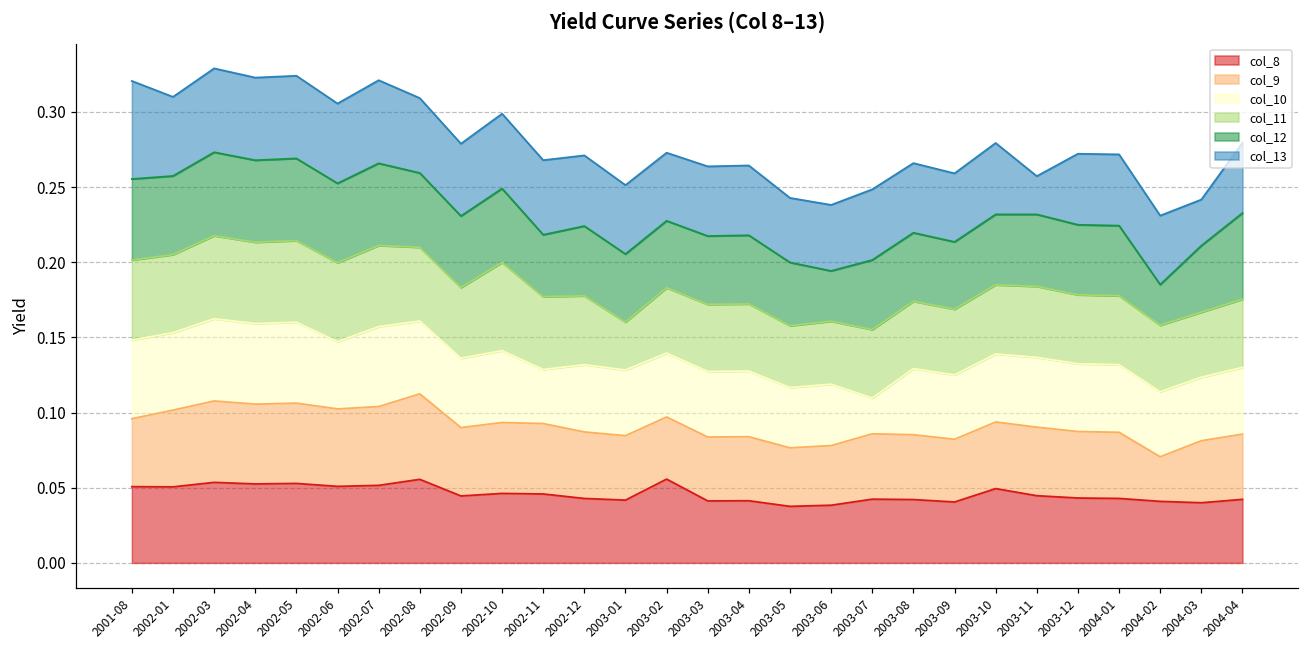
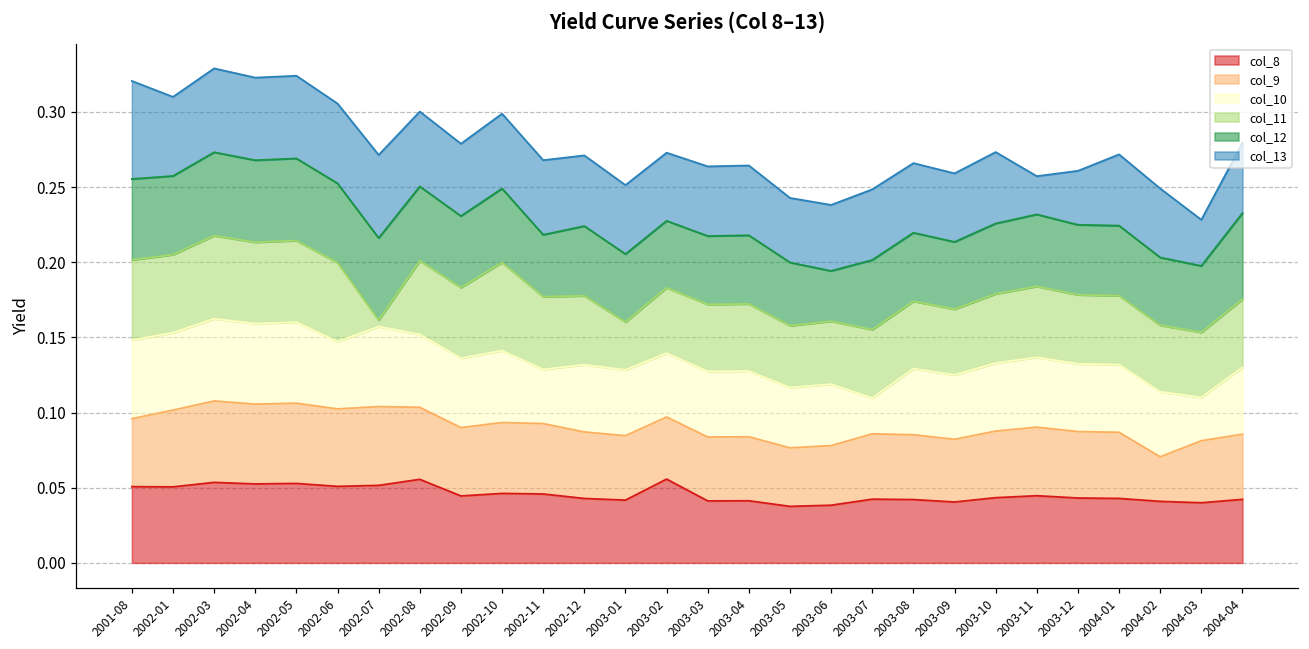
  {
    "col_8": {
      "2001-08": 0.051,
      "2002-01": 0.051,
      "2002-03": 0.054,
      "2002-04": 0.053,
      "2002-05": 0.053,
      "2002-06": 0.051,
      "2002-07": 0.052,
      "2002-08": 0.056,
      "2002-09": 0.045,
      "2002-10": 0.046,
      "2002-11": 0.046,
      "2002-12": 0.043,
      "2003-01": 0.042,
      "2003-02": 0.056,
      "2003-03": 0.041,
      "2003-04": 0.041,
      "2003-05": 0.038,
      "2003-06": 0.038,
      "2003-07": 0.042,
      "2003-08": 0.042,
      "2003-09": 0.040,
-     "2003-10": 0.049,
+     "2003-10": 0.043,
      "2003-11": 0.045,
      "2003-12": 0.043,
      "2004-01": 0.043,
      "2004-02": 0.041,
      "2004-03": 0.040,
      "2004-04": 0.042
    },
    "col_9": {
      "2001-08": 0.045,
      "2002-01": 0.051,
      "2002-03": 0.054,
      "2002-04": 0.053,
      "2002-05": 0.053,
      "2002-06": 0.052,
      "2002-07": 0.052,
-     "2002-08": 0.057,
+     "2002-08": 0.048,
      "2002-09": 0.045,
      "2002-10": 0.047,
      "2002-11": 0.047,
      "2002-12": 0.044,
      "2003-01": 0.043,
      "2003-02": 0.041,
      "2003-03": 0.042,
      "2003-04": 0.043,
      "2003-05": 0.039,
      "2003-06": 0.040,
      "2003-07": 0.043,
      "2003-08": 0.043,
      "2003-09": 0.042,
      "2003-10": 0.044,
      "2003-11": 0.046,
      "2003-12": 0.044,
      "2004-01": 0.044,
      "2004-02": 0.030,
      "2004-03": 0.041,
      "2004-04": 0.043
    },
    "col_10": {
      "2001-08": 0.052,
      "2002-01": 0.051,
      "2002-03": 0.055,
      "2002-04": 0.054,
      "2002-05": 0.054,
      "2002-06": 0.045,
      "2002-07": 0.053,
      "2002-08": 0.048,
      "2002-09": 0.046,
      "2002-10": 0.048,
      "2002-11": 0.036,
      "2002-12": 0.045,
      "2003-01": 0.044,
      "2003-02": 0.042,
      "2003-03": 0.044,
      "2003-04": 0.044,
      "2003-05": 0.040,
      "2003-06": 0.041,
      "2003-07": 0.024,
      "2003-08": 0.044,
      "2003-09": 0.043,
      "2003-10": 0.045,
      "2003-11": 0.046,
      "2003-12": 0.045,
      "2004-01": 0.045,
      "2004-02": 0.043,
-     "2004-03": 0.042,
+     "2004-03": 0.029,
      "2004-04": 0.044
    },
    "col_11": {
      "2001-08": 0.053,
      "2002-01": 0.052,
      "2002-03": 0.055,
      "2002-04": 0.054,
      "2002-05": 0.054,
      "2002-06": 0.052,
-     "2002-07": 0.054,
+     "2002-07": 0.004,
      "2002-08": 0.049,
      "2002-09": 0.047,
      "2002-10": 0.059,
      "2002-11": 0.048,
      "2002-12": 0.046,
      "2003-01": 0.032,
      "2003-02": 0.043,
      "2003-03": 0.045,
      "2003-04": 0.045,
      "2003-05": 0.041,
      "2003-06": 0.042,
      "2003-07": 0.046,
      "2003-08": 0.045,
      "2003-09": 0.044,
      "2003-10": 0.046,
      "2003-11": 0.047,
      "2003-12": 0.046,
      "2004-01": 0.046,
      "2004-02": 0.044,
      "2004-03": 0.043,
      "2004-04": 0.045
    },
    "col_12": {
      "2001-08": 0.054,
      "2002-01": 0.052,
      "2002-03": 0.056,
      "2002-04": 0.055,
      "2002-05": 0.055,
      "2002-06": 0.053,
      "2002-07": 0.055,
      "2002-08": 0.049,
      "2002-09": 0.048,
      "2002-10": 0.049,
      "2002-11": 0.041,
      "2002-12": 0.046,
      "2003-01": 0.045,
      "2003-02": 0.044,
      "2003-03": 0.045,
      "2003-04": 0.046,
      "2003-05": 0.042,
      "2003-06": 0.033,
      "2003-07": 0.046,
      "2003-08": 0.046,
      "2003-09": 0.045,
      "2003-10": 0.047,
      "2003-11": 0.048,
      "2003-12": 0.047,
      "2004-01": 0.047,
-     "2004-02": 0.027,
+     "2004-02": 0.045,
      "2004-03": 0.044,
      "2004-04": 0.057
    },
    "col_13": {
      "2001-08": 0.065,
      "2002-01": 0.053,
      "2002-03": 0.056,
      "2002-04": 0.055,
      "2002-05": 0.055,
      "2002-06": 0.053,
      "2002-07": 0.055,
      "2002-08": 0.050,
      "2002-09": 0.048,
      "2002-10": 0.050,
      "2002-11": 0.050,
      "2002-12": 0.047,
      "2003-01": 0.046,
      "2003-02": 0.045,
      "2003-03": 0.046,
      "2003-04": 0.046,
      "2003-05": 0.043,
      "2003-06": 0.044,
      "2003-07": 0.047,
      "2003-08": 0.046,
      "2003-09": 0.046,
      "2003-10": 0.047,
      "2003-11": 0.025,
-     "2003-12": 0.047,
+     "2003-12": 0.036,
      "2004-01": 0.047,
      "2004-02": 0.046,
      "2004-03": 0.031
    }
  }
